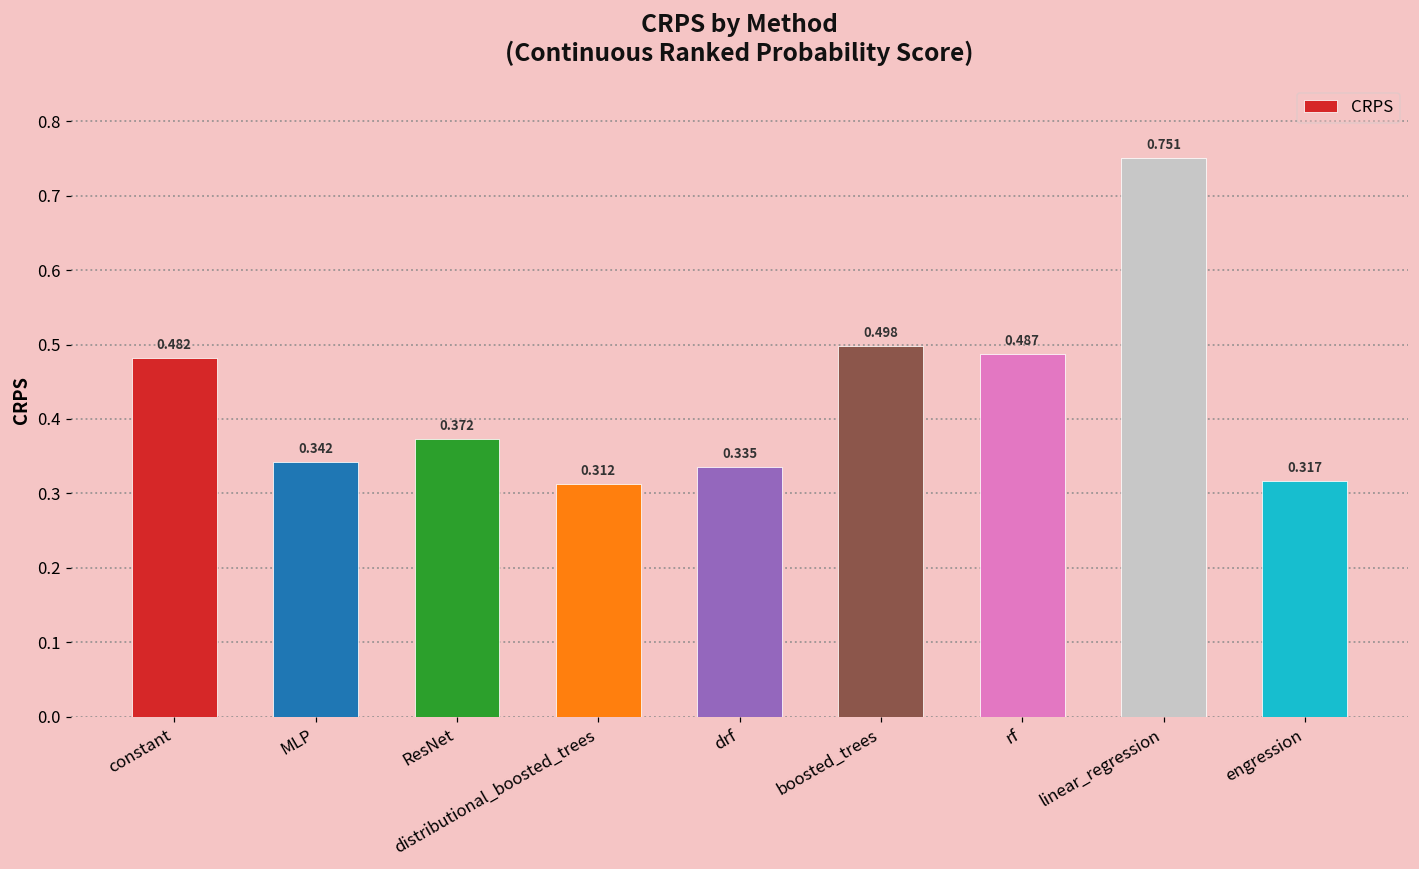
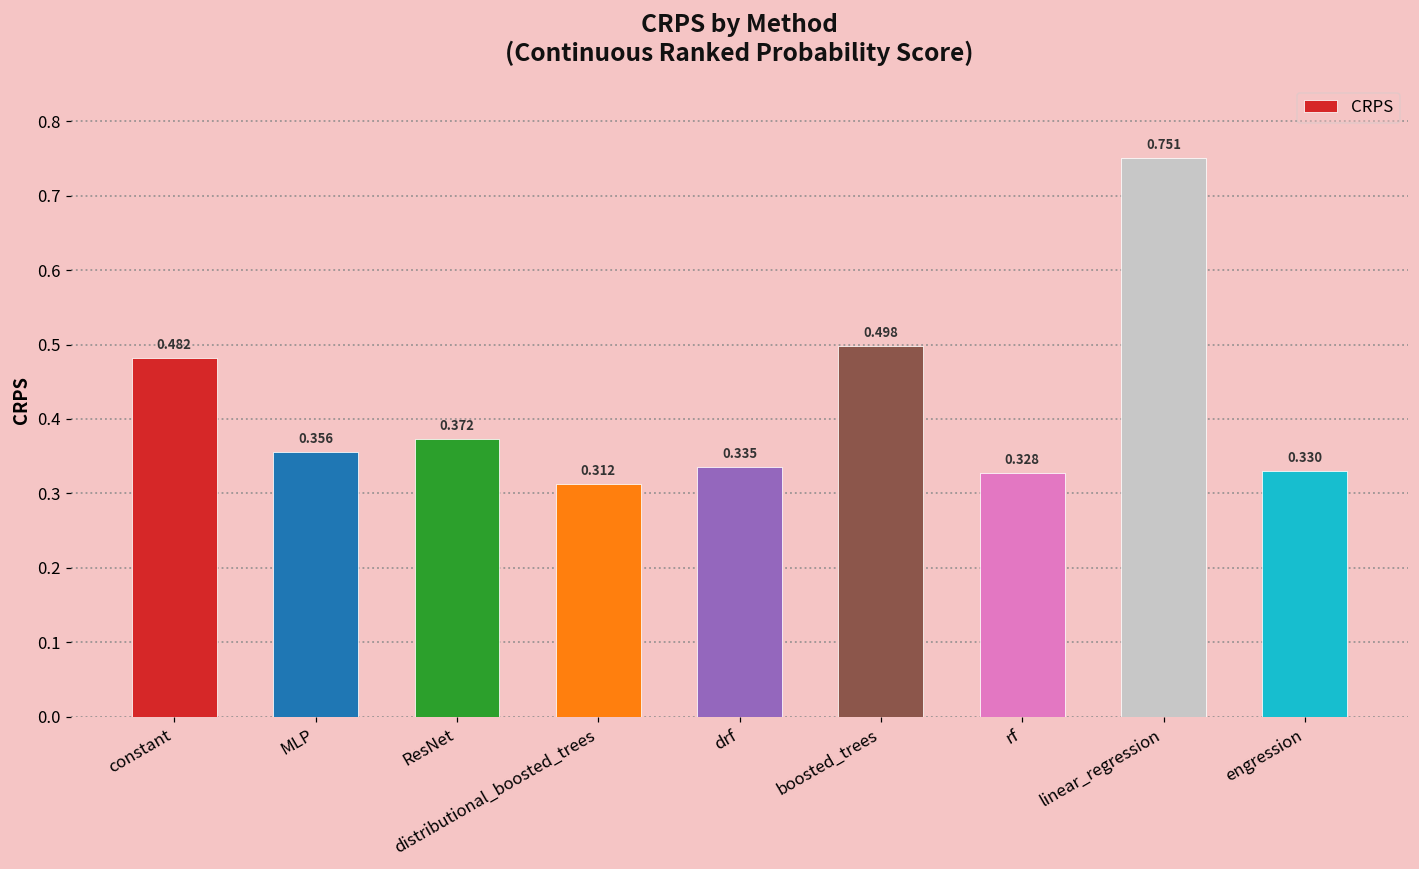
  {
    "constant": 0.482,
-   "MLP": 0.342,
+   "MLP": 0.356,
    "ResNet": 0.372,
    "distributional_boosted_trees": 0.312,
    "drf": 0.335,
    "boosted_trees": 0.498,
-   "rf": 0.487,
+   "rf": 0.328,
    "linear_regression": 0.751,
-   "engression": 0.317
+   "engression": 0.330
  }
